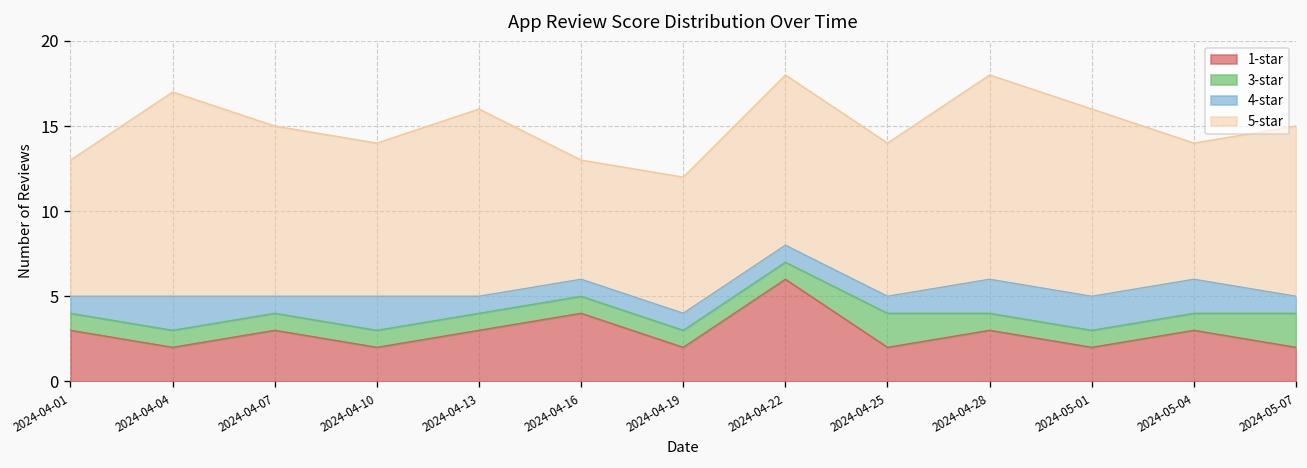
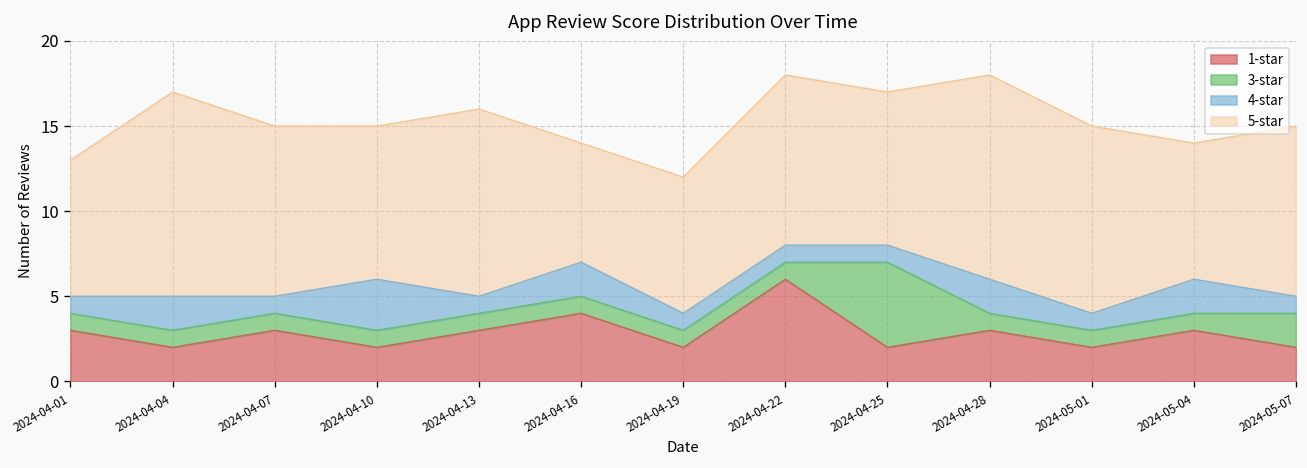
  {
    "1-star": {
      "2024-04-01": 3,
      "2024-04-04": 2,
      "2024-04-07": 3,
      "2024-04-10": 2,
      "2024-04-13": 3,
      "2024-04-16": 4,
      "2024-04-19": 2,
      "2024-04-22": 6,
      "2024-04-25": 2,
      "2024-04-28": 3,
      "2024-05-01": 2,
      "2024-05-04": 3,
      "2024-05-07": 2
    },
    "3-star": {
      "2024-04-01": 4,
      "2024-04-04": 3,
      "2024-04-07": 4,
      "2024-04-10": 3,
      "2024-04-13": 4,
      "2024-04-16": 5,
      "2024-04-19": 3,
      "2024-04-22": 7,
-     "2024-04-25": 2,
+     "2024-04-25": 5,
      "2024-04-28": 4,
      "2024-05-01": 3,
      "2024-05-04": 4,
      "2024-05-07": 4
    },
    "4-star": {
      "2024-04-01": 5,
      "2024-04-04": 5,
      "2024-04-07": 5,
-     "2024-04-10": 2,
+     "2024-04-10": 3,
      "2024-04-13": 5,
-     "2024-04-16": 1,
+     "2024-04-16": 2,
      "2024-04-19": 4,
      "2024-04-22": 8,
      "2024-04-28": 6,
-     "2024-05-01": 2,
+     "2024-05-01": 1,
      "2024-05-04": 6,
      "2024-05-07": 5
    },
    "5-star": {
      "2024-04-01": 8,
      "2024-04-04": 12,
      "2024-04-07": 10,
      "2024-04-10": 9,
      "2024-04-13": 11,
      "2024-04-16": 7,
      "2024-04-19": 8,
      "2024-04-22": 10,
      "2024-04-25": 9,
      "2024-04-28": 12,
      "2024-05-01": 11,
      "2024-05-04": 8,
      "2024-05-07": 10
    }
  }
